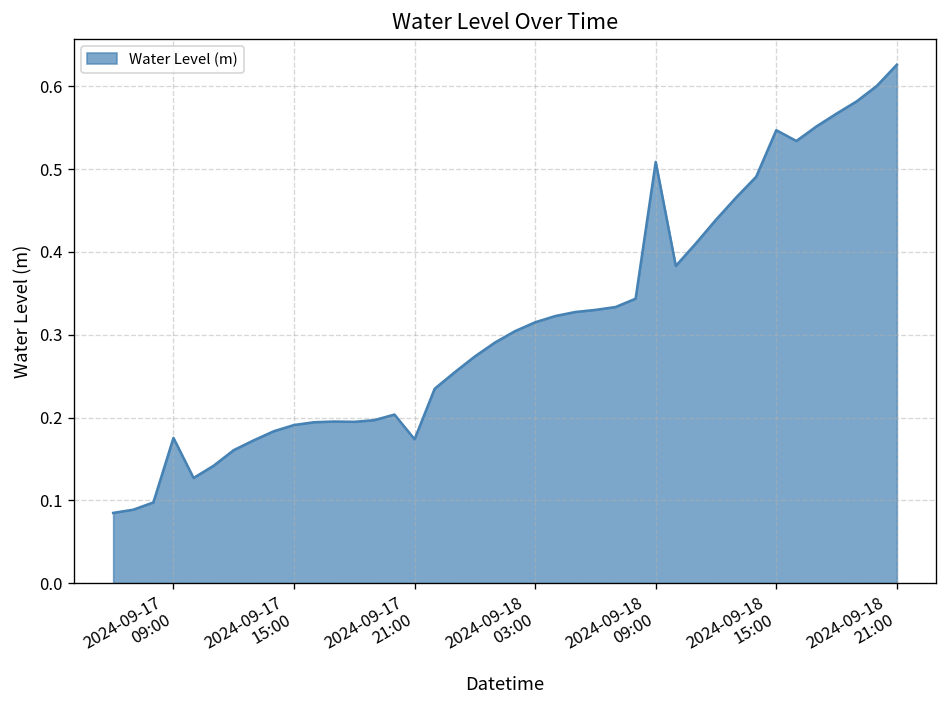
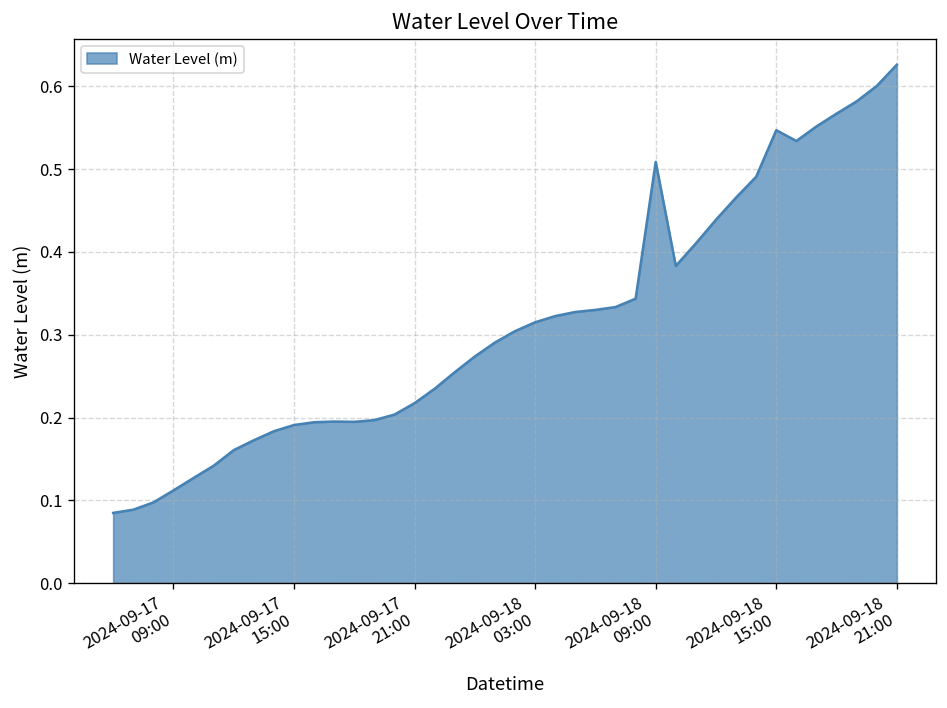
  {
-   "2024-09-17 09:00": 0.18,
+   "2024-09-17 09:00": 0.11,
    "2024-09-17 15:00": 0.19,
-   "2024-09-17 21:00": 0.17,
+   "2024-09-17 21:00": 0.22,
    "2024-09-18 03:00": 0.32,
    "2024-09-18 09:00": 0.51,
    "2024-09-18 15:00": 0.55,
    "2024-09-18 21:00": 0.63
  }
